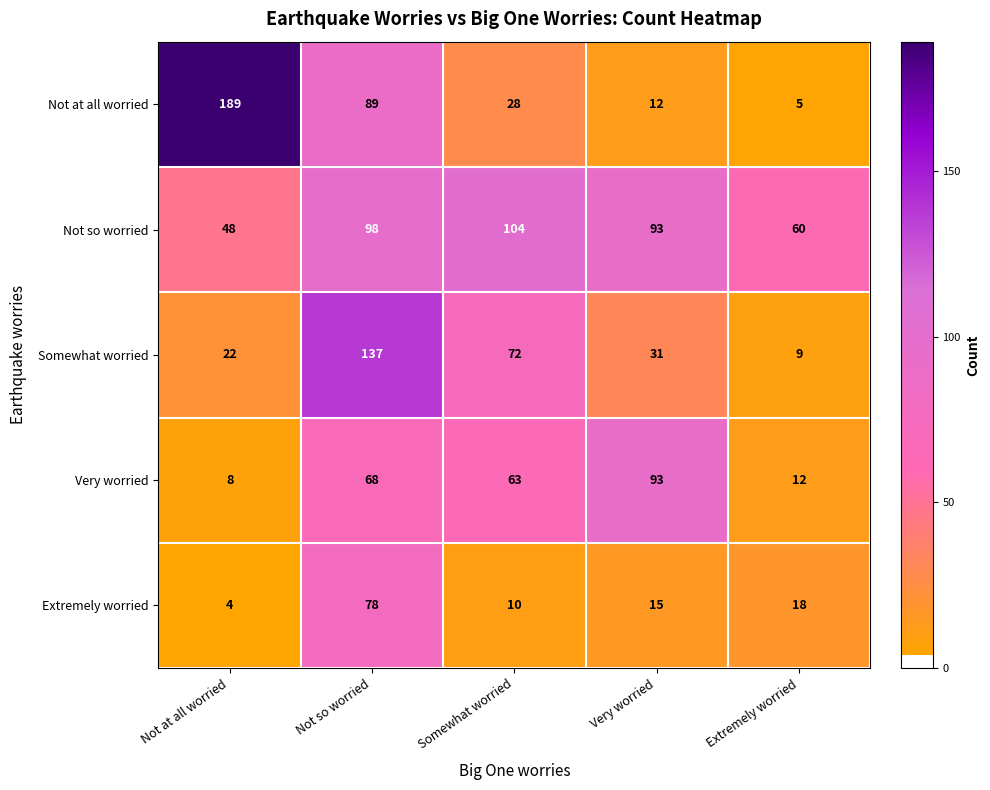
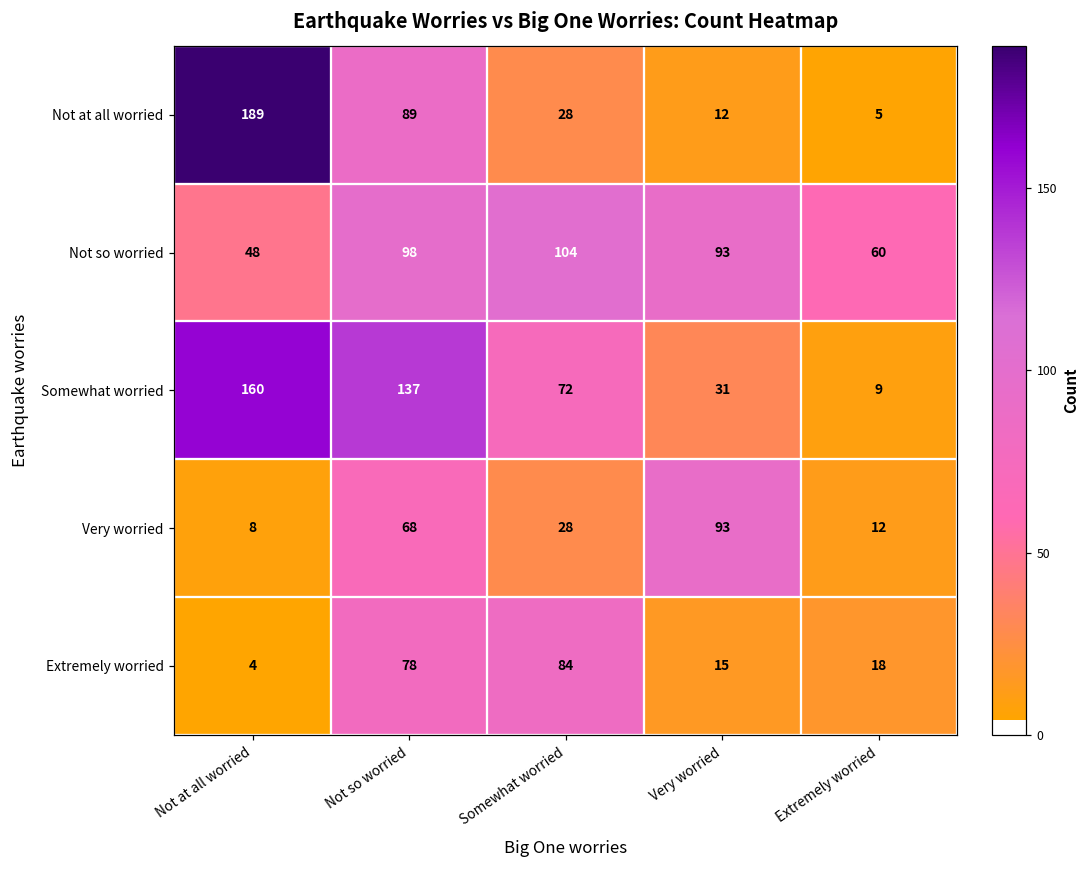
  {
    "Not at all worried": {
      "Not at all worried": 189,
      "Not so worried": 89,
      "Somewhat worried": 28,
      "Very worried": 12,
      "Extremely worried": 5
    },
    "Not so worried": {
      "Not at all worried": 48,
      "Not so worried": 98,
      "Somewhat worried": 104,
      "Very worried": 93,
      "Extremely worried": 60
    },
    "Somewhat worried": {
-     "Not at all worried": 22,
+     "Not at all worried": 160,
      "Not so worried": 137,
      "Somewhat worried": 72,
      "Very worried": 31,
      "Extremely worried": 9
    },
    "Very worried": {
      "Not at all worried": 8,
      "Not so worried": 68,
-     "Somewhat worried": 63,
+     "Somewhat worried": 28,
      "Very worried": 93,
      "Extremely worried": 12
    },
    "Extremely worried": {
      "Not at all worried": 4,
      "Not so worried": 78,
-     "Somewhat worried": 10,
+     "Somewhat worried": 84,
      "Very worried": 15,
      "Extremely worried": 18
    }
  }
